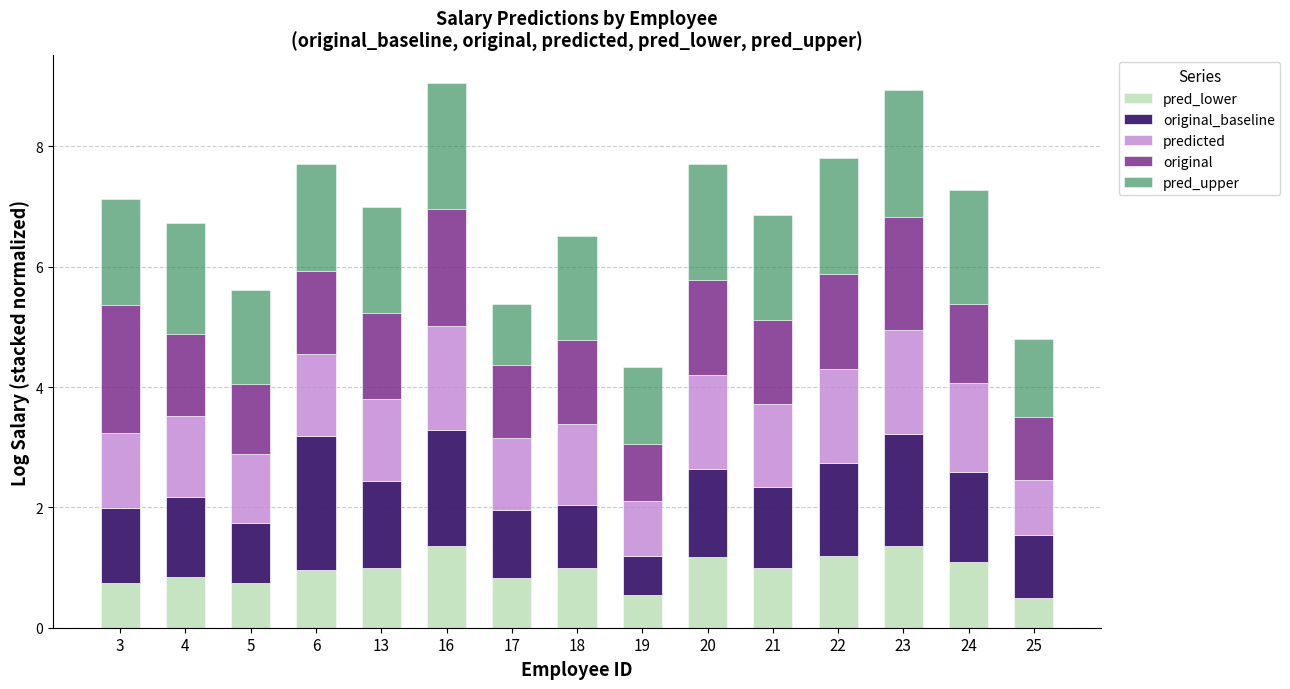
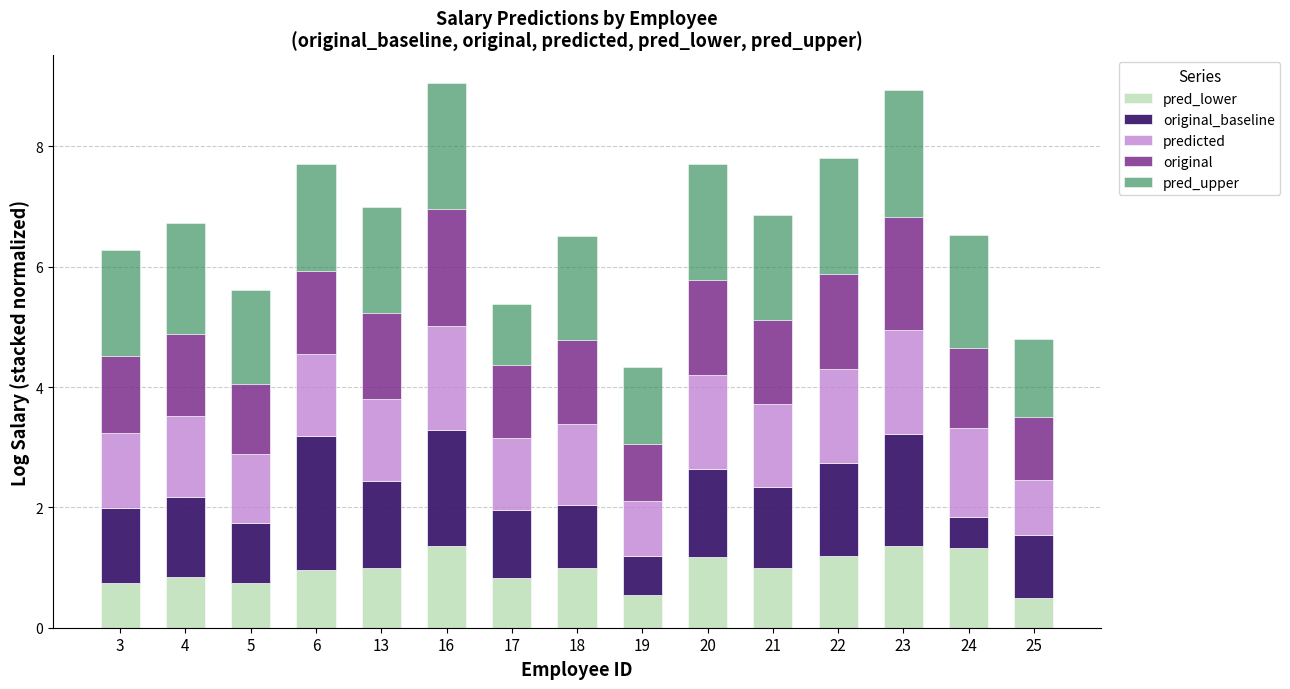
  {
    "pred_lower": {
      "3": 0.7,
      "4": 0.8,
      "5": 0.7,
      "6": 1.0,
      "13": 1.0,
      "16": 1.4,
      "17": 0.8,
      "18": 1.0,
      "19": 0.5,
      "20": 1.2,
      "21": 1.0,
      "22": 1.2,
      "23": 1.4,
-     "24": 1.1,
+     "24": 1.3,
      "25": 0.5
    },
    "original_baseline": {
      "3": 1.2,
      "4": 1.3,
      "5": 1.0,
      "6": 2.2,
      "13": 1.4,
      "16": 1.9,
      "17": 1.1,
      "18": 1.0,
      "19": 0.7,
      "20": 1.5,
      "21": 1.3,
      "22": 1.5,
      "23": 1.9,
-     "24": 1.5,
+     "24": 0.5,
      "25": 1.0
    },
    "predicted": {
      "3": 1.2,
      "4": 1.3,
      "5": 1.1,
      "6": 1.4,
      "13": 1.4,
      "16": 1.7,
      "17": 1.2,
      "18": 1.4,
      "19": 0.9,
      "20": 1.6,
      "21": 1.4,
      "22": 1.6,
      "23": 1.7,
      "24": 1.5,
      "25": 0.9
    },
    "original": {
-     "3": 2.1,
+     "3": 1.3,
      "4": 1.4,
      "5": 1.2,
      "6": 1.4,
      "13": 1.4,
      "16": 1.9,
      "17": 1.2,
      "18": 1.4,
      "19": 0.9,
      "20": 1.6,
      "21": 1.4,
      "22": 1.6,
      "23": 1.9,
      "24": 1.3,
      "25": 1.0
    },
    "pred_upper": {
      "3": 1.8,
      "4": 1.8,
      "5": 1.6,
      "6": 1.8,
      "13": 1.7,
      "16": 2.1,
      "17": 1.0,
      "18": 1.7,
      "19": 1.3,
      "20": 1.9,
      "21": 1.8,
      "22": 1.9,
      "23": 2.1,
      "24": 1.9,
      "25": 1.3
    }
  }
